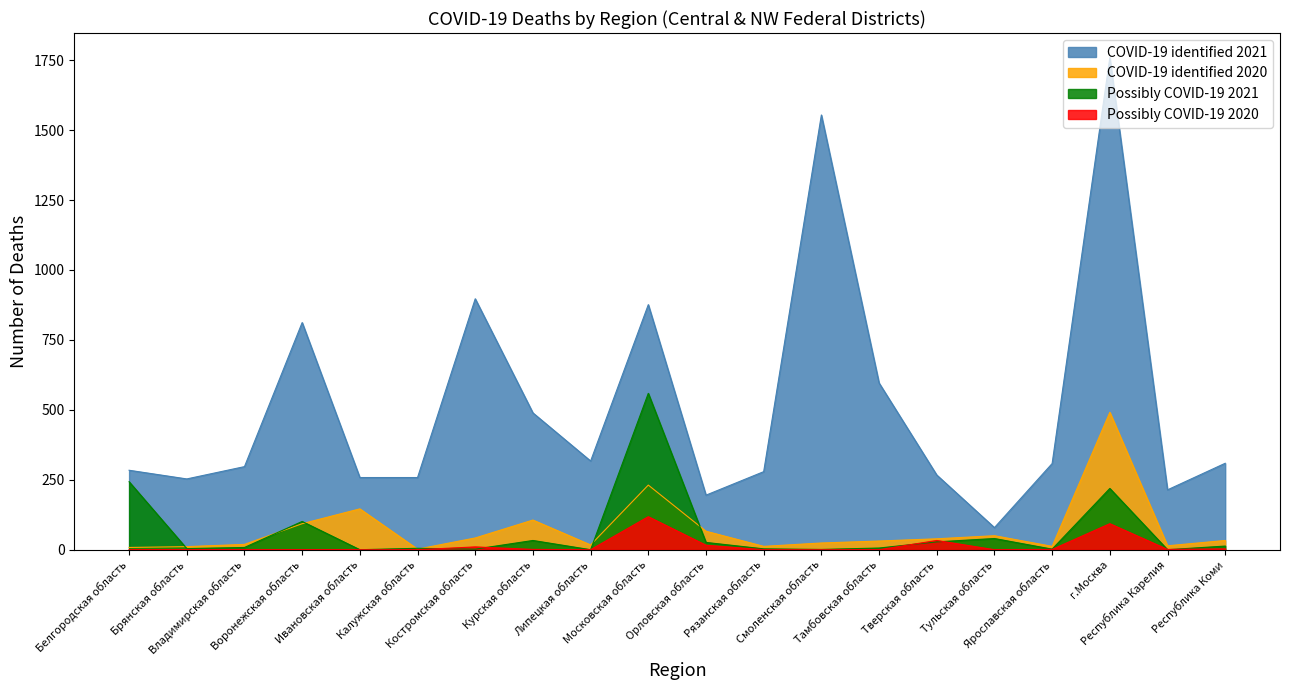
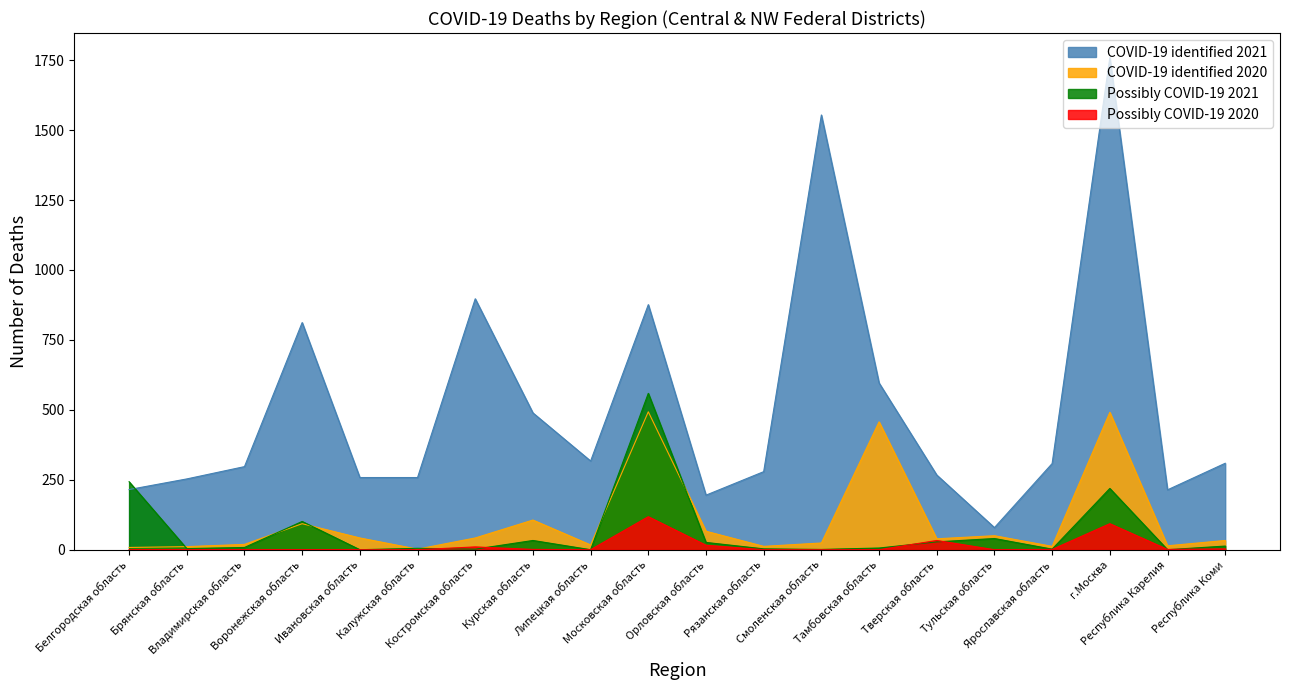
  {
    "COVID-19 identified 2021": {
-     "Белгородская область": 280,
+     "Белгородская область": 220,
      "Брянская область": 250,
      "Владимирская область": 300,
      "Воронежская область": 810,
      "Ивановская область": 260,
      "Калужская область": 260,
      "Костромская область": 900,
      "Курская область": 490,
      "Липецкая область": 320,
      "Московская область": 880,
      "Орловская область": 200,
      "Рязанская область": 280,
      "Смоленская область": 1550,
      "Тамбовская область": 600,
      "Тверская область": 270,
      "Тульская область": 80,
      "Ярославская область": 310,
      "Республика Карелия": 210,
      "Республика Коми": 310
    },
    "COVID-19 identified 2020": {
      "Владимирская область": 20,
-     "Ивановская область": 150,
+     "Ивановская область": 40,
      "Костромская область": 40,
      "Курская область": 110,
      "Липецкая область": 20,
-     "Московская область": 230,
+     "Московская область": 490,
      "Орловская область": 70,
      "Рязанская область": 10,
      "Смоленская область": 20,
-     "Тамбовская область": 30,
+     "Тамбовская область": 460,
      "Тульская область": 50,
      "Ярославская область": 10,
      "г.Москва": 490,
      "Республика Карелия": 10,
      "Республика Коми": 30
    },
    "Possibly COVID-19 2021": {
      "Белгородская область": 240,
      "Курская область": 30,
      "Московская область": 560,
      "Орловская область": 30,
      "Тульская область": 40,
      "г.Москва": 220,
      "Республика Коми": 10
    },
    "Possibly COVID-19 2020": {
      "Воронежская область": 0,
      "Курская область": 0,
      "Московская область": 120,
      "Орловская область": 20,
      "Тульская область": 0,
      "г.Москва": 90,
      "Республика Коми": 0
    }
  }
